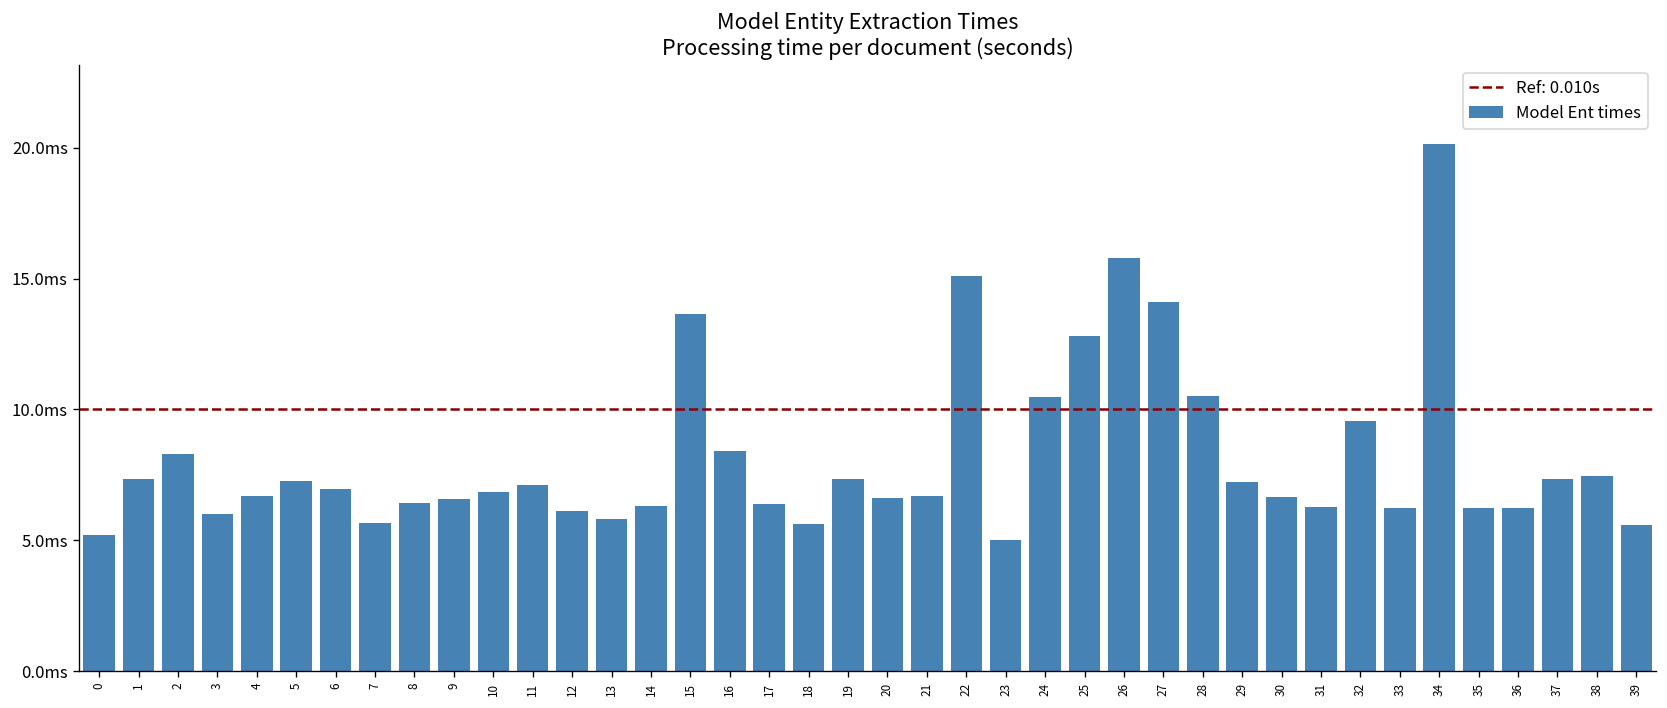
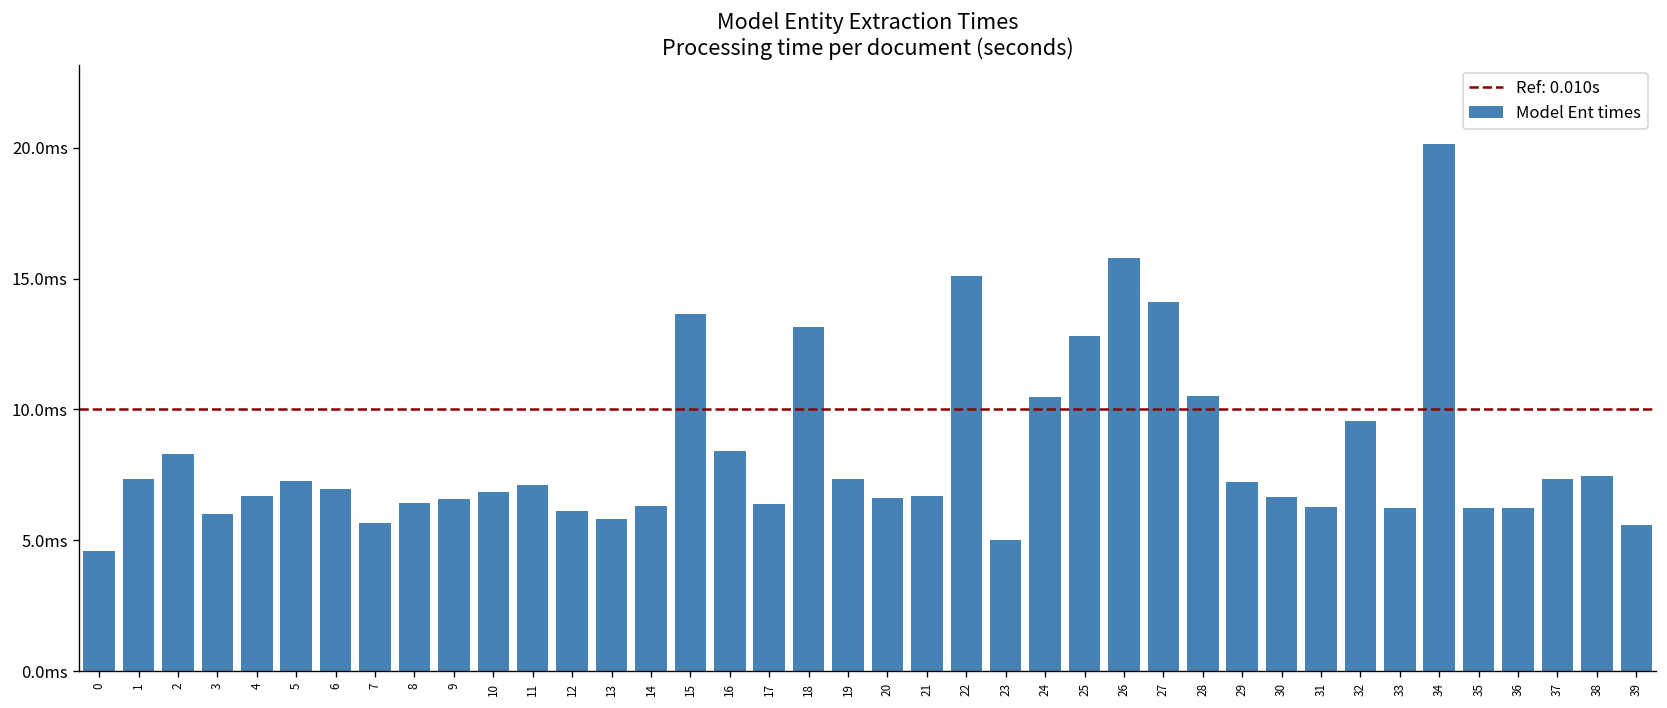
  {
-   "0": "5.2ms",
+   "0": "4.6ms",
    "1": "7.3ms",
    "2": "8.3ms",
    "3": "6.0ms",
    "4": "6.7ms",
    "5": "7.3ms",
    "6": "6.9ms",
    "7": "5.6ms",
    "8": "6.4ms",
    "9": "6.6ms",
    "10": "6.9ms",
    "11": "7.1ms",
    "12": "6.1ms",
    "13": "5.8ms",
    "14": "6.3ms",
    "15": "13.7ms",
    "16": "8.4ms",
    "17": "6.4ms",
-   "18": "5.6ms",
+   "18": "13.2ms",
    "19": "7.4ms",
    "20": "6.6ms",
    "21": "6.7ms",
    "22": "15.1ms",
    "23": "5.0ms",
    "24": "10.5ms",
    "25": "12.8ms",
    "26": "15.8ms",
    "27": "14.1ms",
    "28": "10.5ms",
    "29": "7.2ms",
    "30": "6.7ms",
    "31": "6.3ms",
    "32": "9.6ms",
    "33": "6.3ms",
    "34": "20.2ms",
    "35": "6.3ms",
    "36": "6.2ms",
    "37": "7.3ms",
    "38": "7.5ms",
    "39": "5.6ms"
  }
